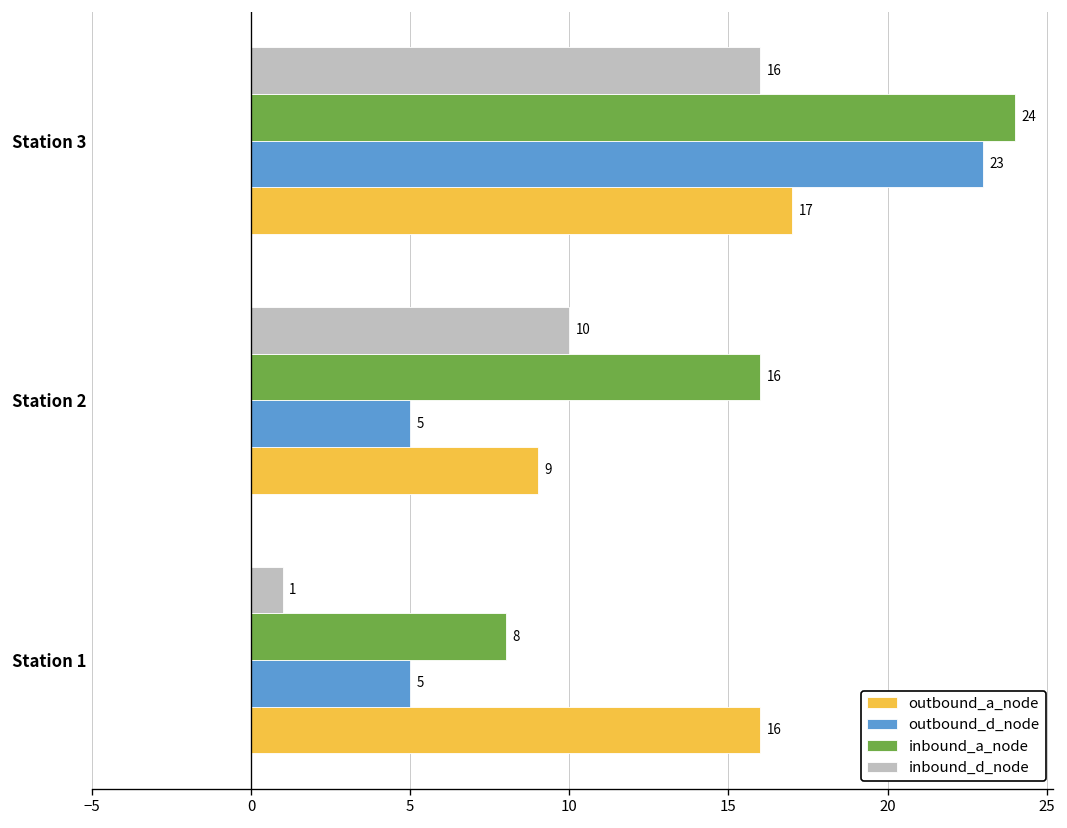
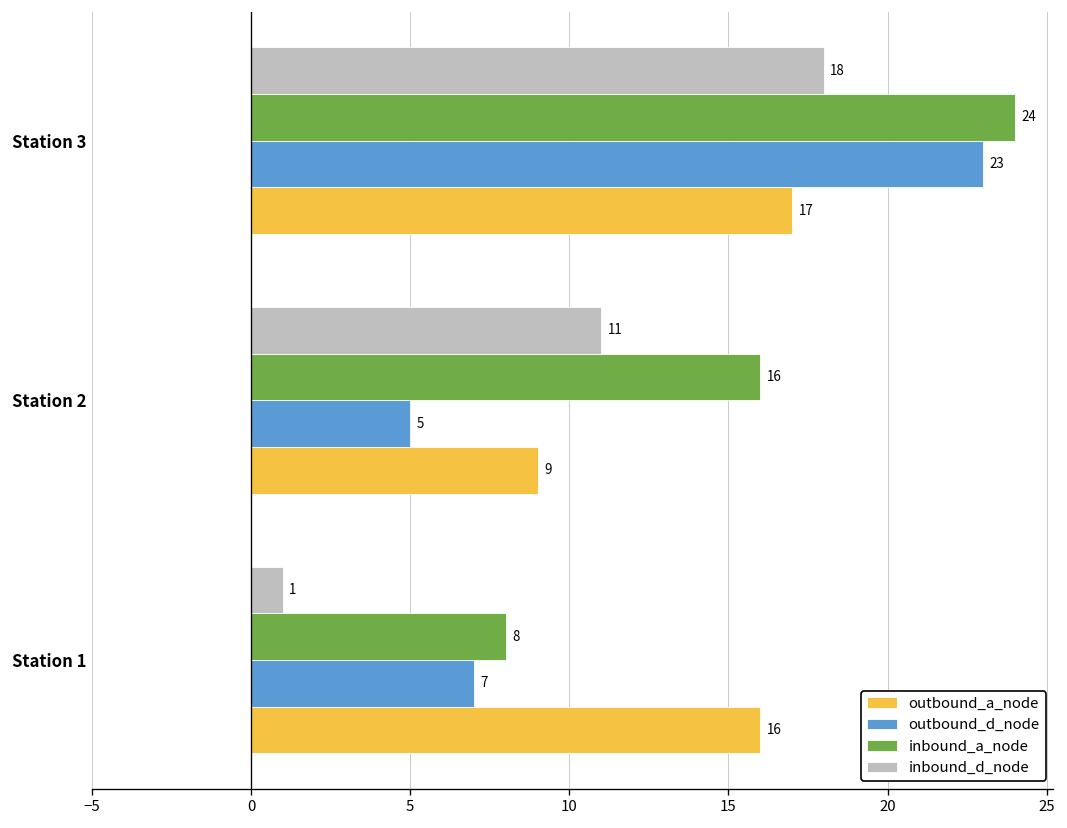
  {
    "outbound_a_node": {
      "Station 3": 17,
      "Station 2": 9,
      "Station 1": 16
    },
    "outbound_d_node": {
      "Station 3": 23,
      "Station 2": 5,
-     "Station 1": 5
+     "Station 1": 7
    },
    "inbound_a_node": {
      "Station 3": 24,
      "Station 2": 16,
      "Station 1": 8
    },
    "inbound_d_node": {
-     "Station 3": 16,
-     "Station 2": 10,
+     "Station 3": 18,
+     "Station 2": 11,
      "Station 1": 1
    }
  }
